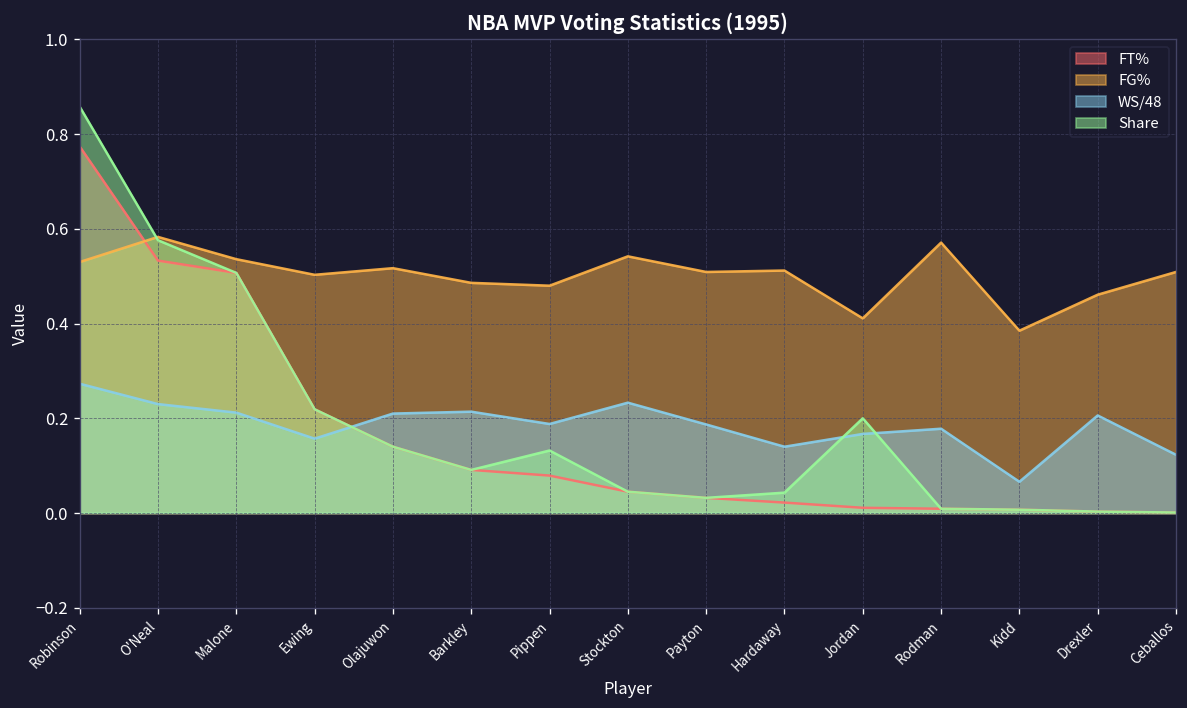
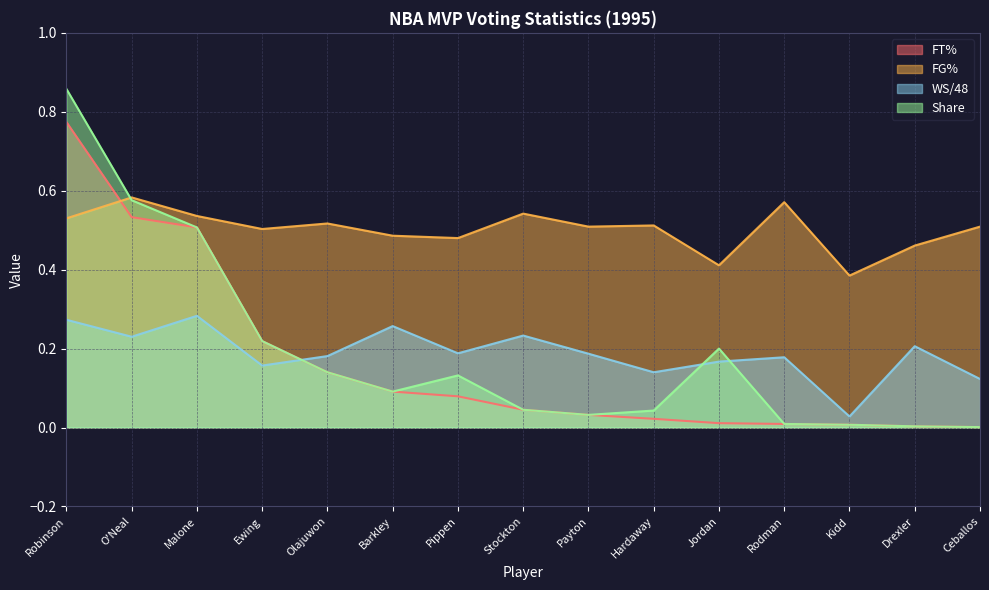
  {
    "WS/48": {
      "Robinson": 0.27,
      "O'Neal": 0.23,
-     "Malone": 0.21,
+     "Malone": 0.28,
      "Ewing": 0.16,
-     "Olajuwon": 0.21,
-     "Barkley": 0.21,
+     "Olajuwon": 0.18,
+     "Barkley": 0.26,
      "Pippen": 0.19,
      "Stockton": 0.23,
      "Payton": 0.19,
      "Hardaway": 0.14,
      "Jordan": 0.17,
      "Rodman": 0.18,
-     "Kidd": 0.07,
+     "Kidd": 0.03,
      "Drexler": 0.21,
      "Ceballos": 0.12
    },
    "Share": {
      "Robinson": 0.86,
      "O'Neal": 0.58,
      "Pippen": 0.13,
      "Hardaway": 0.04,
      "Jordan": 0.20
    }
  }
